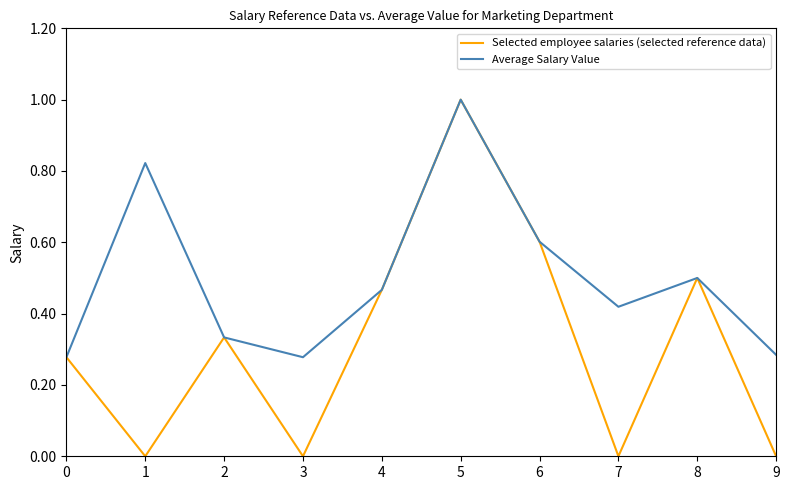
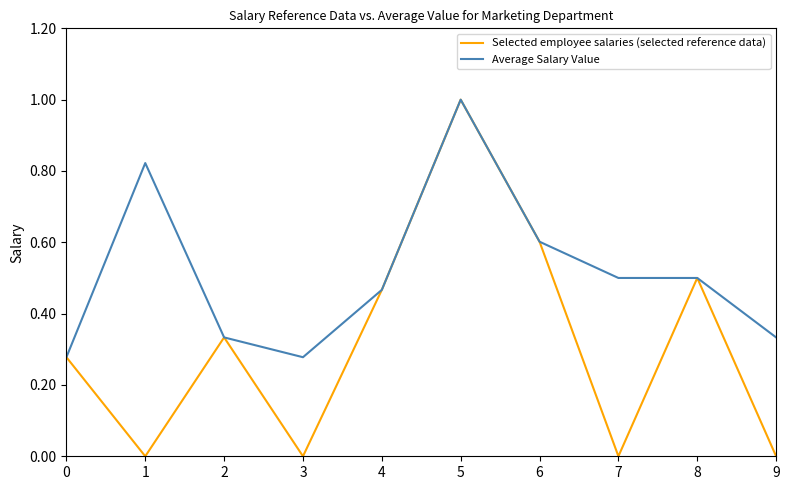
  {
    "Selected employee salaries (selected reference data)": {
      "1": 0.00,
      "3": 0.00,
      "7": 0.00,
      "9": 0.00
    },
    "Average Salary Value": {
      "1": 0.82,
      "3": 0.28,
-     "7": 0.42,
-     "9": 0.28
+     "7": 0.50,
+     "9": 0.33
    }
  }
